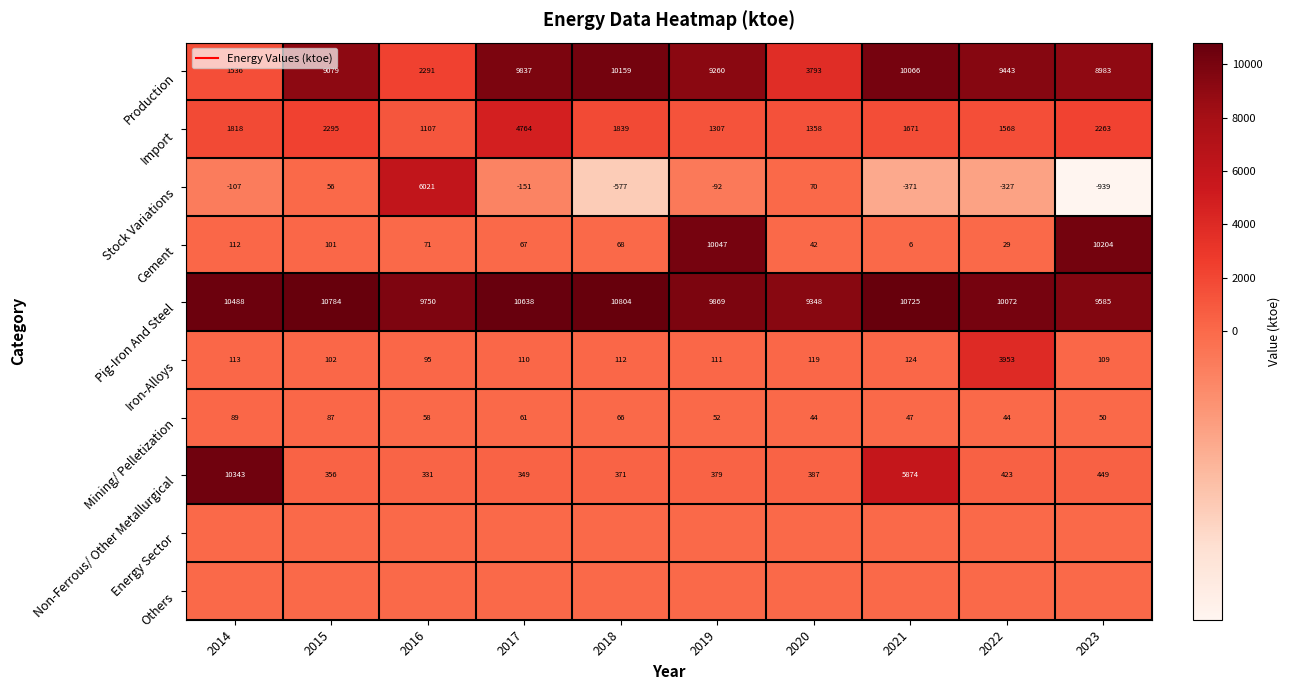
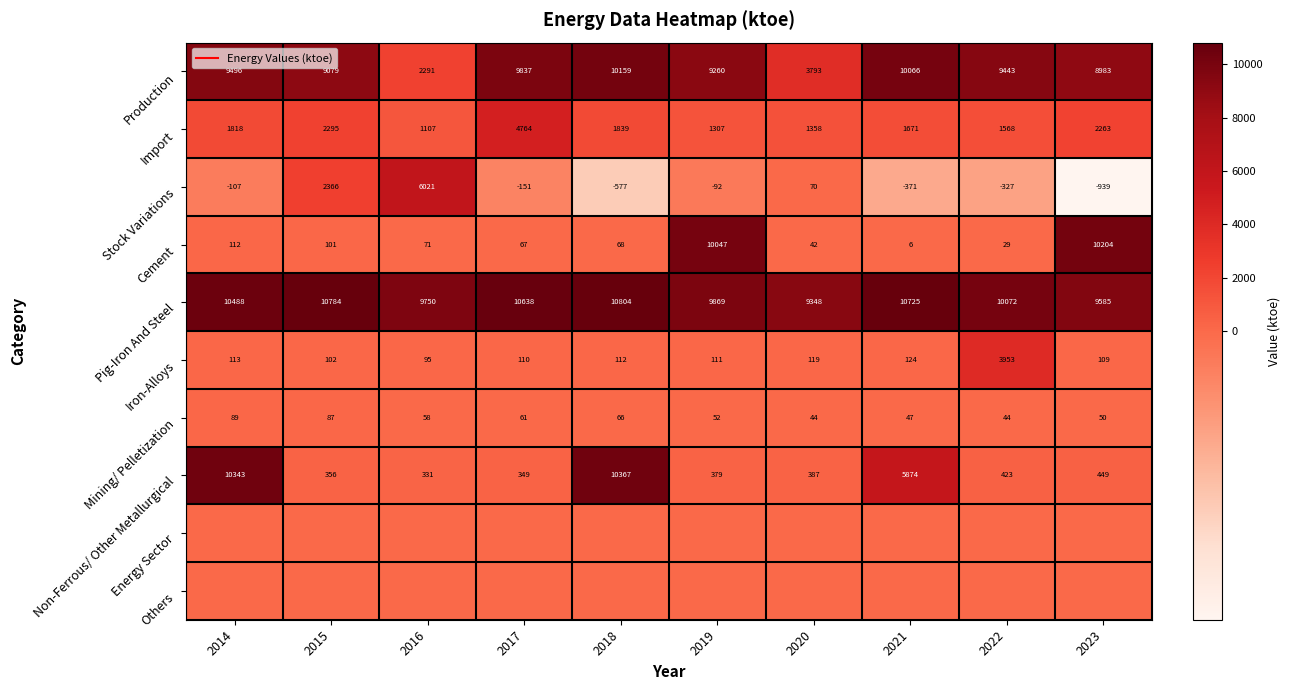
  {
    "Production": {
-     "2014": 1536,
+     "2014": 9496,
      "2016": 2291,
      "2017": 9837,
      "2018": 10159,
      "2019": 9260,
      "2020": 3793,
      "2021": 10066,
      "2022": 9443,
      "2023": 8983
    },
    "Import": {
      "2014": 1818,
      "2015": 2295,
      "2016": 1107,
      "2017": 4764,
      "2018": 1839,
      "2019": 1307,
      "2020": 1358,
      "2021": 1671,
      "2022": 1568,
      "2023": 2263
    },
    "Stock Variations": {
      "2014": -107,
-     "2015": 56,
+     "2015": 2366,
      "2016": 6021,
      "2017": -151,
      "2018": -577,
      "2019": -92,
      "2020": 70,
      "2021": -371,
      "2022": -327,
      "2023": -939
    },
    "Cement": {
      "2014": 112,
      "2015": 101,
      "2016": 71,
      "2017": 67,
      "2018": 68,
      "2019": 10047,
      "2020": 42,
      "2021": 6,
      "2022": 29,
      "2023": 10204
    },
    "Pig-Iron And Steel": {
      "2014": 10488,
      "2015": 10784,
      "2016": 9750,
      "2017": 10638,
      "2018": 10804,
      "2019": 9869,
      "2020": 9348,
      "2021": 10725,
      "2022": 10072,
      "2023": 9585
    },
    "Iron-Alloys": {
      "2014": 113,
      "2015": 102,
      "2016": 95,
      "2017": 110,
      "2018": 112,
      "2019": 111,
      "2020": 119,
      "2021": 124,
      "2022": 3953,
      "2023": 109
    },
    "Mining/ Pelletization": {
      "2014": 89,
      "2015": 87,
      "2016": 58,
      "2017": 61,
      "2018": 66,
      "2019": 52,
      "2020": 44,
      "2021": 47,
      "2022": 44,
      "2023": 50
    },
    "Non-Ferrous/ Other Metallurgical": {
      "2014": 10343,
      "2015": 356,
      "2016": 331,
      "2017": 349,
-     "2018": 371,
+     "2018": 10367,
      "2019": 379,
      "2020": 387,
      "2021": 5874,
      "2022": 423,
      "2023": 449
    }
  }
